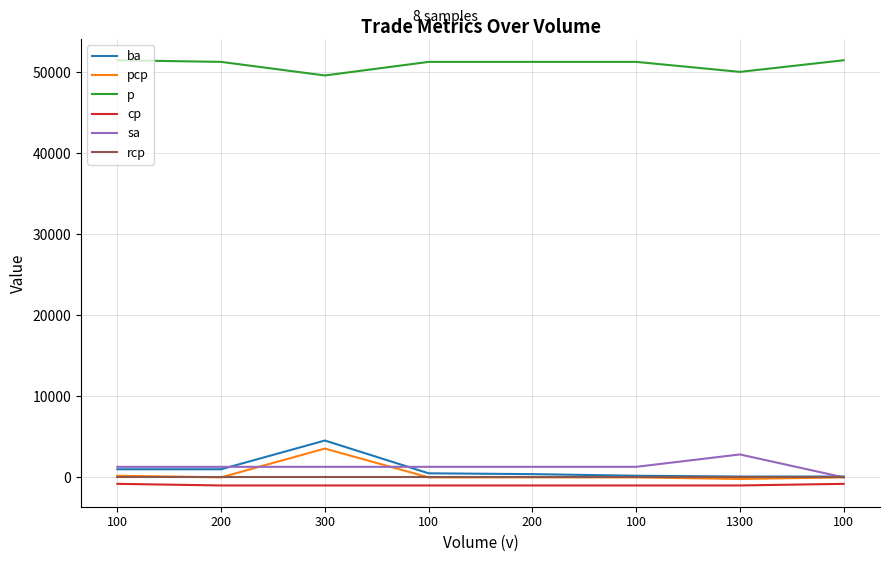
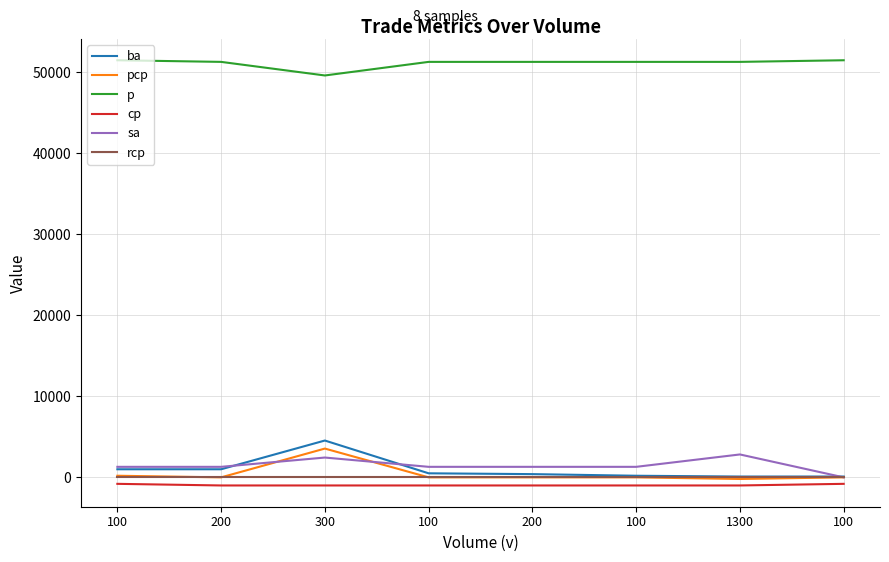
  {
    "ba": {
      "300": 5000
    },
    "pcp": {
      "300": 4000
    },
    "p": {
      "300": 50000,
-     "1300": 50000
+     "1300": 51000
    },
    "cp": {
      "300": -1000,
      "1300": -1000
    },
    "sa": {
-     "300": 1000,
+     "300": 2000,
      "1300": 3000
    },
    "rcp": {
      "300": 0
    }
  }
